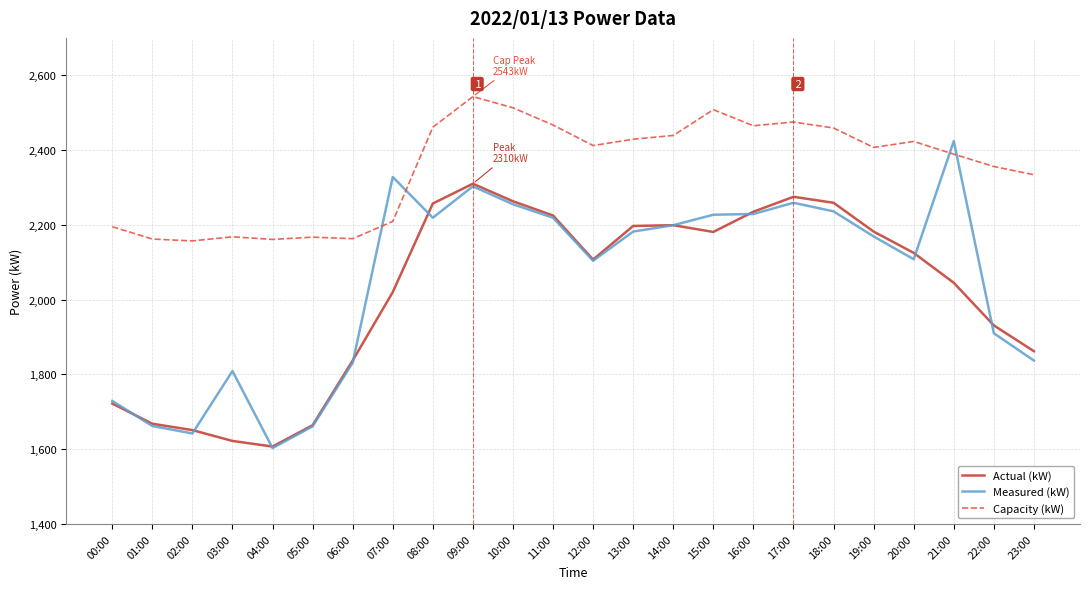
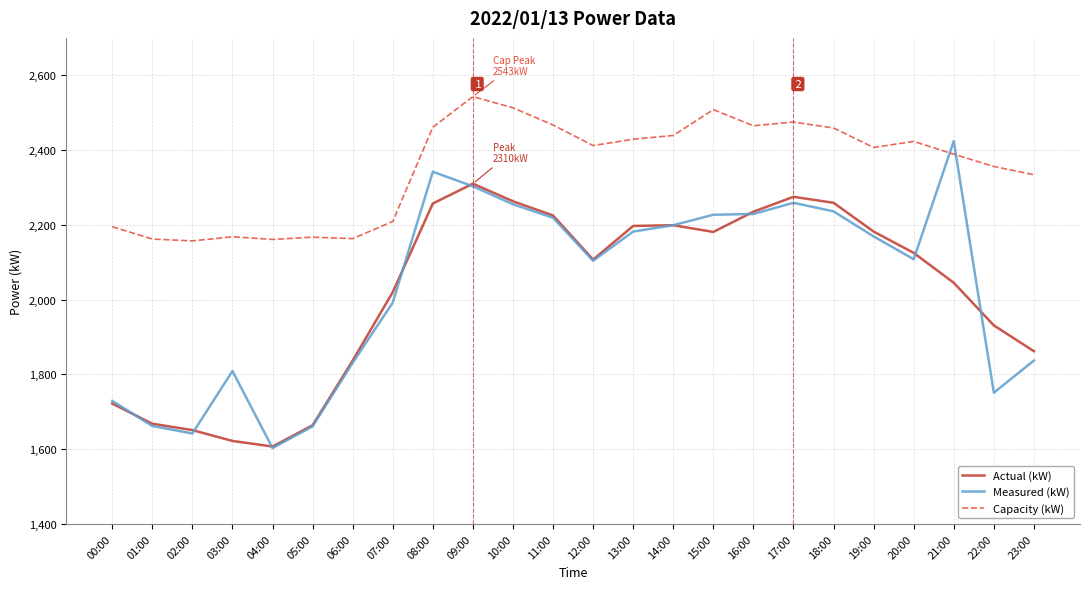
  {
    "Measured (kW)": {
      "00:00": "1,730",
      "02:00": "1,640",
      "03:00": "1,810",
-     "07:00": "2,330",
-     "08:00": "2,220",
+     "07:00": "1,990",
+     "08:00": "2,340",
      "09:00": "2,300",
      "10:00": "2,260",
      "13:00": "2,180",
      "15:00": "2,230",
      "17:00": "2,260",
      "18:00": "2,240",
      "19:00": "2,170",
      "20:00": "2,110",
      "21:00": "2,420",
-     "22:00": "1,910",
+     "22:00": "1,750",
      "23:00": "1,840"
    }
  }
